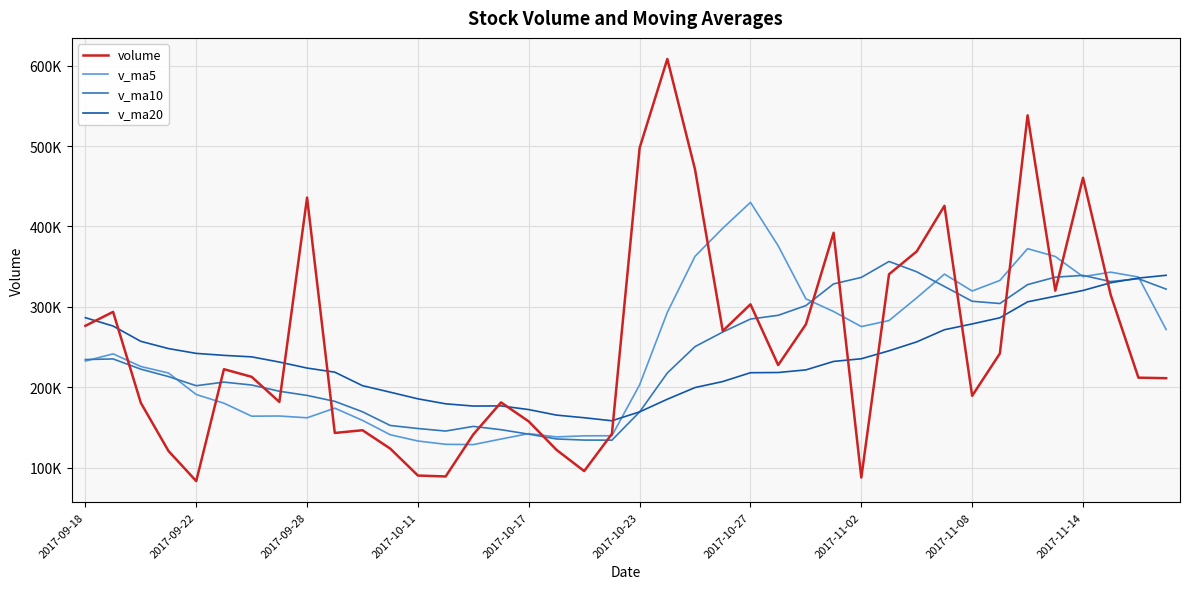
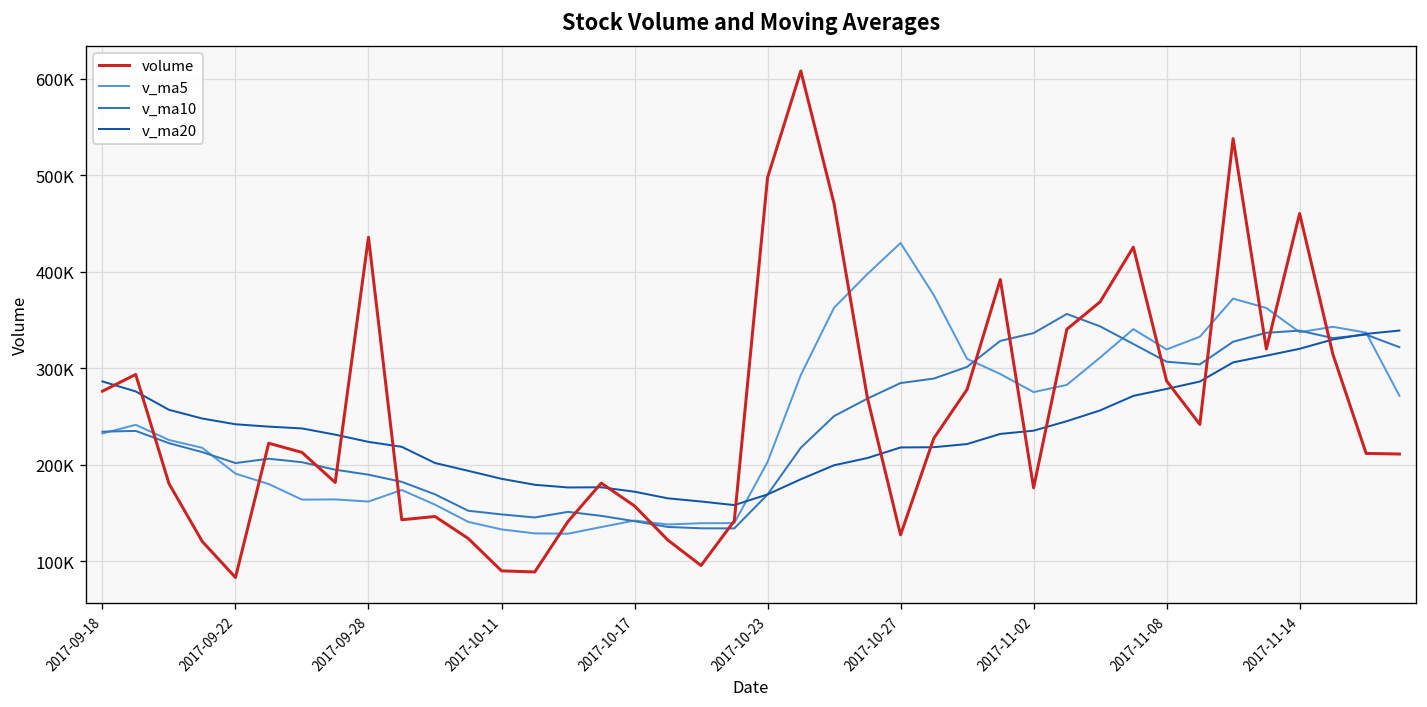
  {
    "volume": {
      "2017-09-18": 280000,
      "2017-09-22": 80000,
      "2017-09-28": 440000,
      "2017-10-11": 90000,
      "2017-10-17": 160000,
      "2017-10-23": 500000,
-     "2017-10-27": 300000,
-     "2017-11-02": 90000,
-     "2017-11-08": 190000,
+     "2017-10-27": 130000,
+     "2017-11-02": 180000,
+     "2017-11-08": 290000,
      "2017-11-14": 460000
    }
  }
